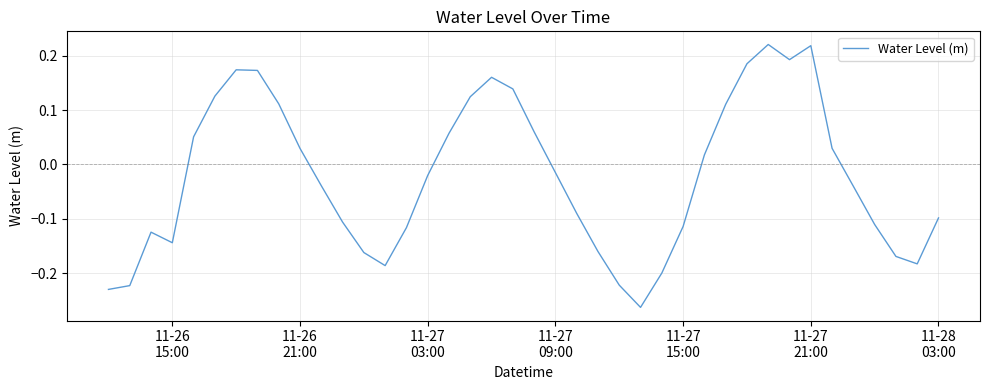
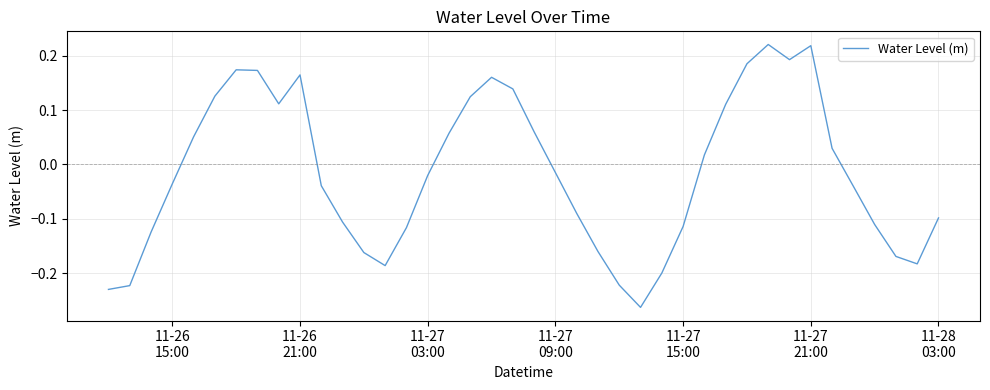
  {
-   "11-26 15:00": -0.14,
-   "11-26 21:00": 0.03,
+   "11-26 15:00": -0.04,
+   "11-26 21:00": 0.16,
    "11-27 03:00": -0.02,
    "11-27 09:00": -0.02,
    "11-27 15:00": -0.11,
    "11-27 21:00": 0.22,
    "11-28 03:00": -0.10
  }
